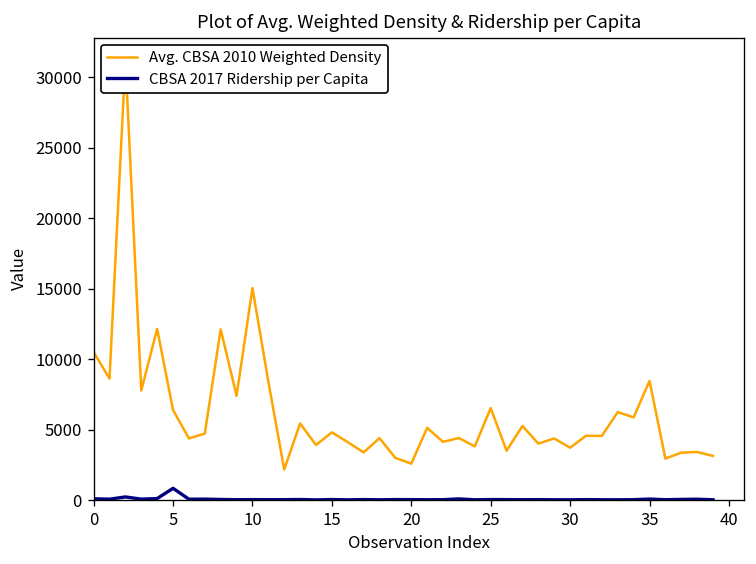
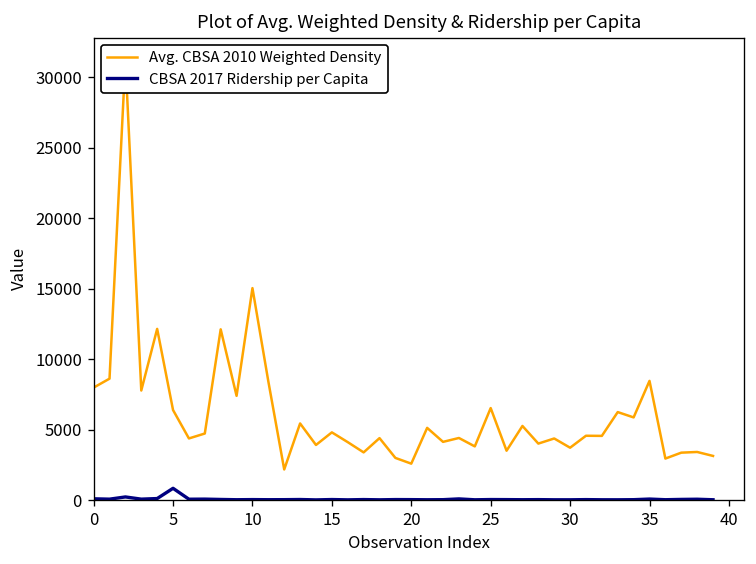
  {
    "Avg. CBSA 2010 Weighted Density": {
-     "0": 10500,
+     "0": 8000,
      "5": 6400,
      "10": 15000,
      "15": 4800,
      "20": 2600,
      "25": 6500,
      "30": 3700,
      "35": 8500
    },
    "CBSA 2017 Ridership per Capita": {
      "0": 100,
      "5": 800,
      "10": 0,
      "15": 0,
      "20": 0,
      "25": 0,
      "30": 0,
      "35": 100
    }
  }
